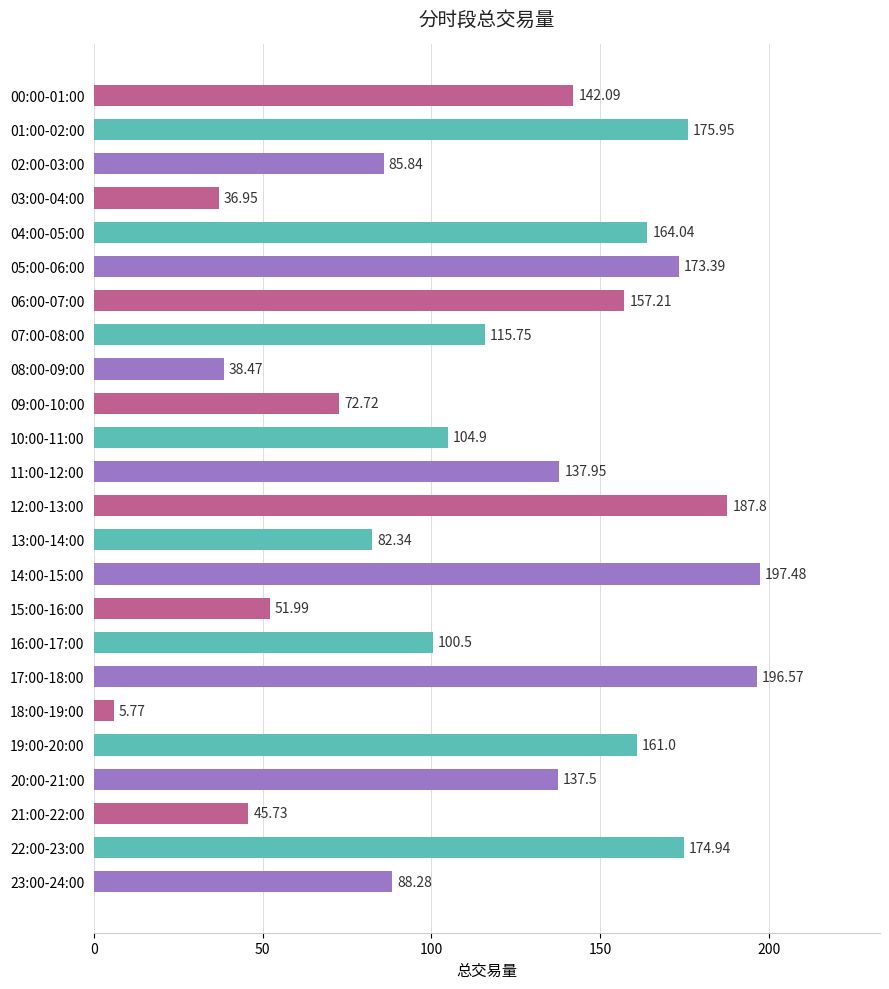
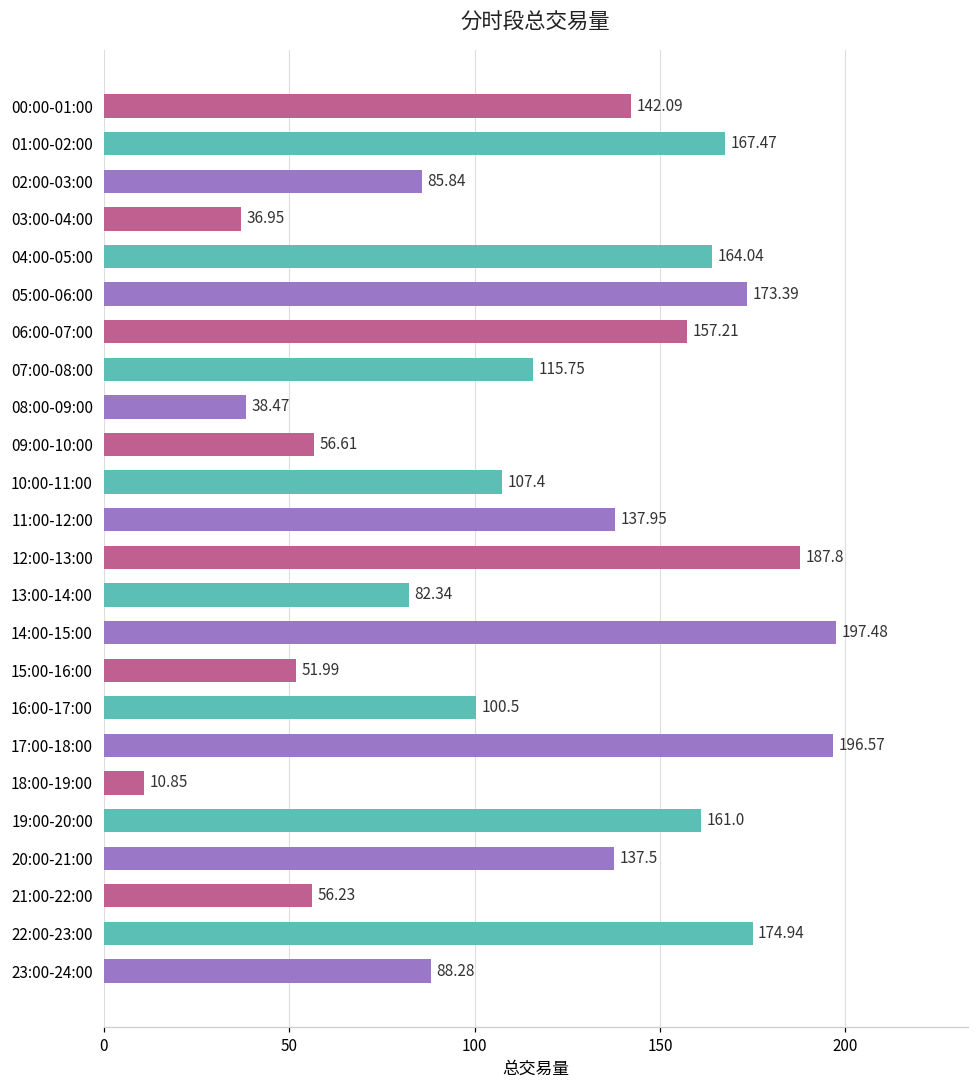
  {
    "00:00-01:00": 142.09,
-   "01:00-02:00": 175.95,
+   "01:00-02:00": 167.47,
    "02:00-03:00": 85.84,
    "03:00-04:00": 36.95,
    "04:00-05:00": 164.04,
    "05:00-06:00": 173.39,
    "06:00-07:00": 157.21,
    "07:00-08:00": 115.75,
    "08:00-09:00": 38.47,
-   "09:00-10:00": 72.72,
-   "10:00-11:00": 104.9,
+   "09:00-10:00": 56.61,
+   "10:00-11:00": 107.4,
    "11:00-12:00": 137.95,
    "12:00-13:00": 187.8,
    "13:00-14:00": 82.34,
    "14:00-15:00": 197.48,
    "15:00-16:00": 51.99,
    "16:00-17:00": 100.5,
    "17:00-18:00": 196.57,
-   "18:00-19:00": 5.77,
+   "18:00-19:00": 10.85,
    "19:00-20:00": 161.0,
    "20:00-21:00": 137.5,
-   "21:00-22:00": 45.73,
+   "21:00-22:00": 56.23,
    "22:00-23:00": 174.94,
    "23:00-24:00": 88.28
  }
